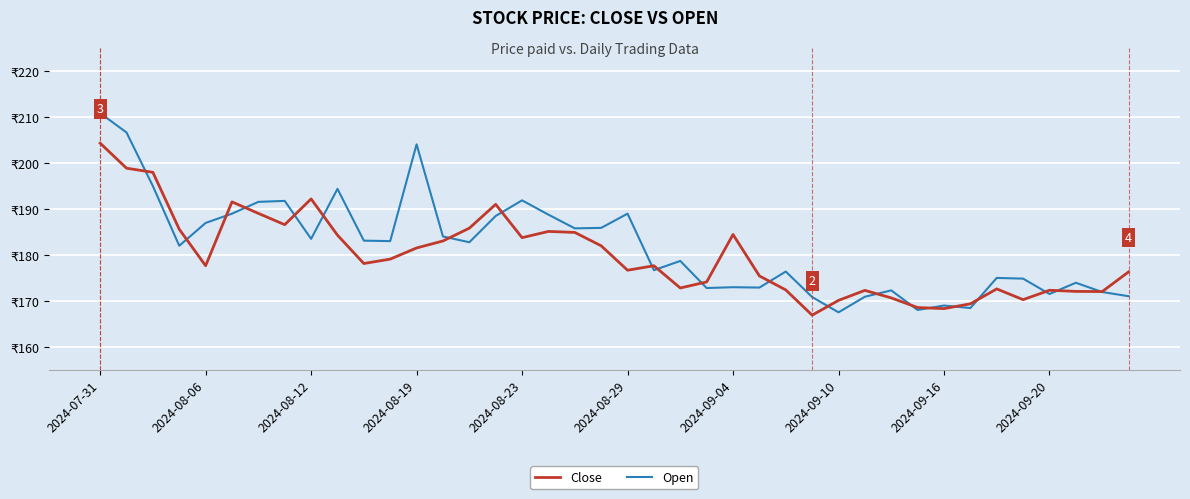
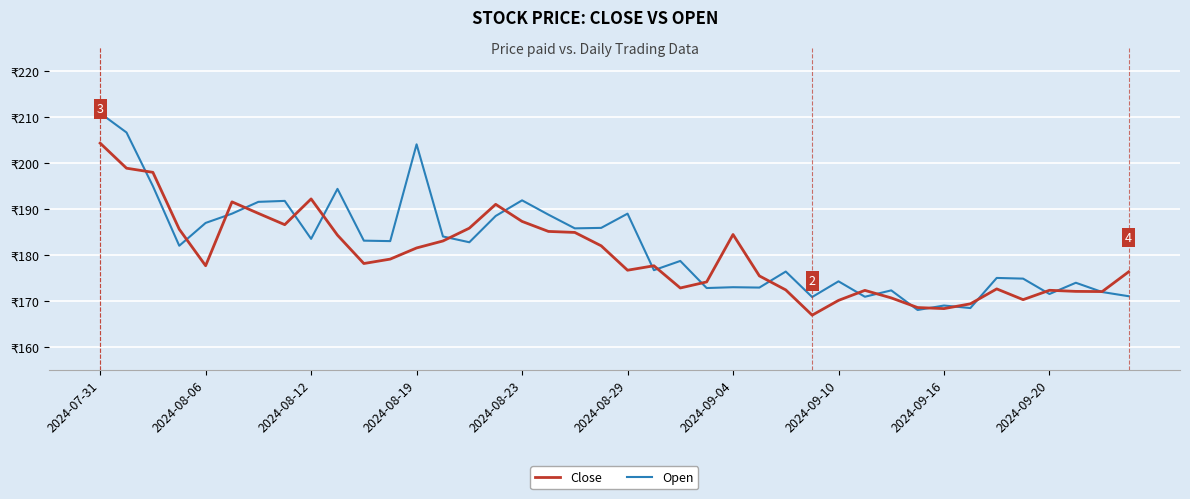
  {
    "Close": {
      "2024-07-31": "₹204",
      "2024-08-06": "₹178",
      "2024-08-12": "₹192",
      "2024-08-19": "₹182",
-     "2024-08-23": "₹184",
+     "2024-08-23": "₹187",
      "2024-08-29": "₹177",
      "2024-09-04": "₹184",
      "2024-09-10": "₹170",
      "2024-09-16": "₹168",
      "2024-09-20": "₹172"
    },
    "Open": {
      "2024-08-06": "₹187",
      "2024-08-12": "₹184",
      "2024-08-19": "₹204",
      "2024-08-23": "₹192",
      "2024-08-29": "₹189",
      "2024-09-04": "₹173",
-     "2024-09-10": "₹168",
+     "2024-09-10": "₹174",
      "2024-09-16": "₹169",
      "2024-09-20": "₹172"
    }
  }
